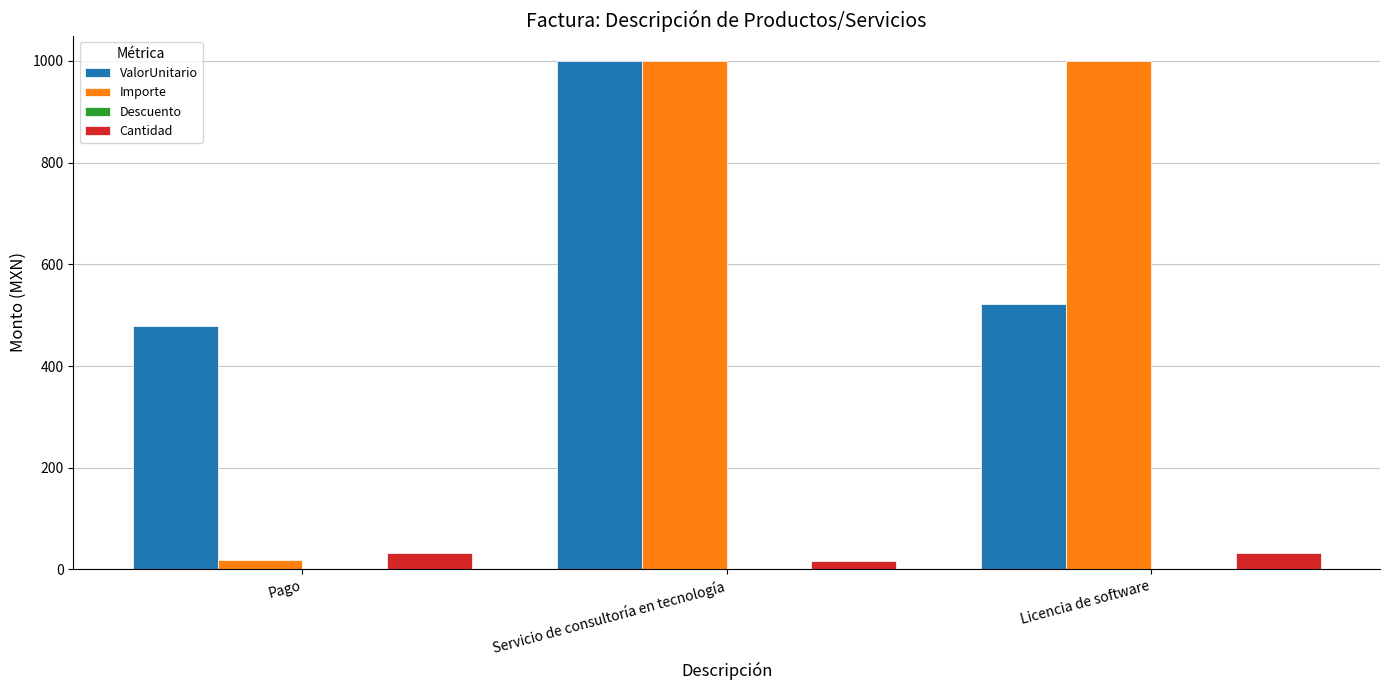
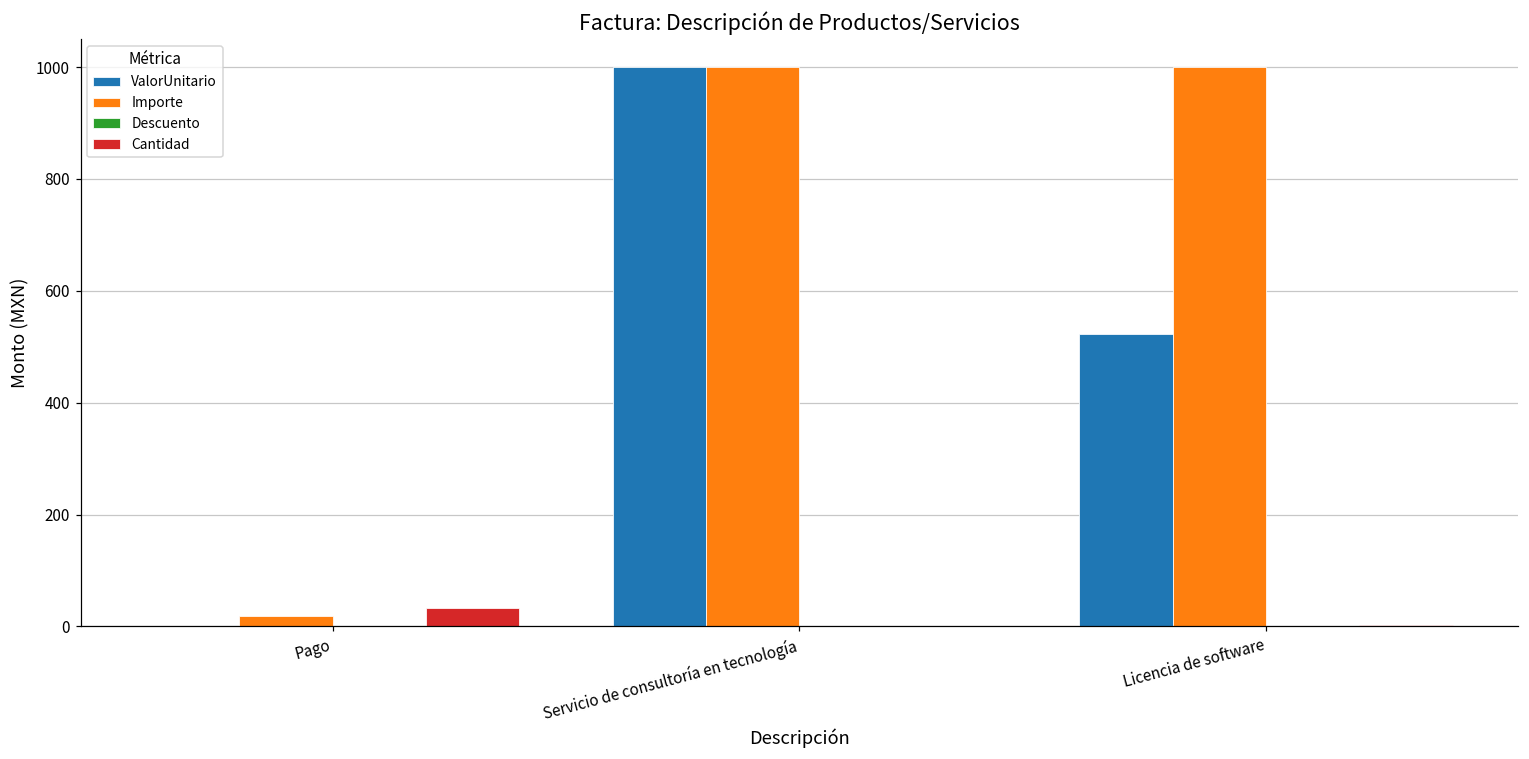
  {
    "ValorUnitario": {
-     "Pago": 480,
+     "Pago": 0,
      "Servicio de consultoría en tecnología": 1000,
      "Licencia de software": 520
    },
    "Importe": {
      "Pago": 20,
      "Servicio de consultoría en tecnología": 1000,
      "Licencia de software": 1000
    },
    "Descuento": {
      "Pago": 0,
      "Servicio de consultoría en tecnología": 0,
      "Licencia de software": 0
    },
    "Cantidad": {
      "Pago": 30,
-     "Servicio de consultoría en tecnología": 20,
-     "Licencia de software": 30
+     "Servicio de consultoría en tecnología": 0,
+     "Licencia de software": 0
    }
  }
